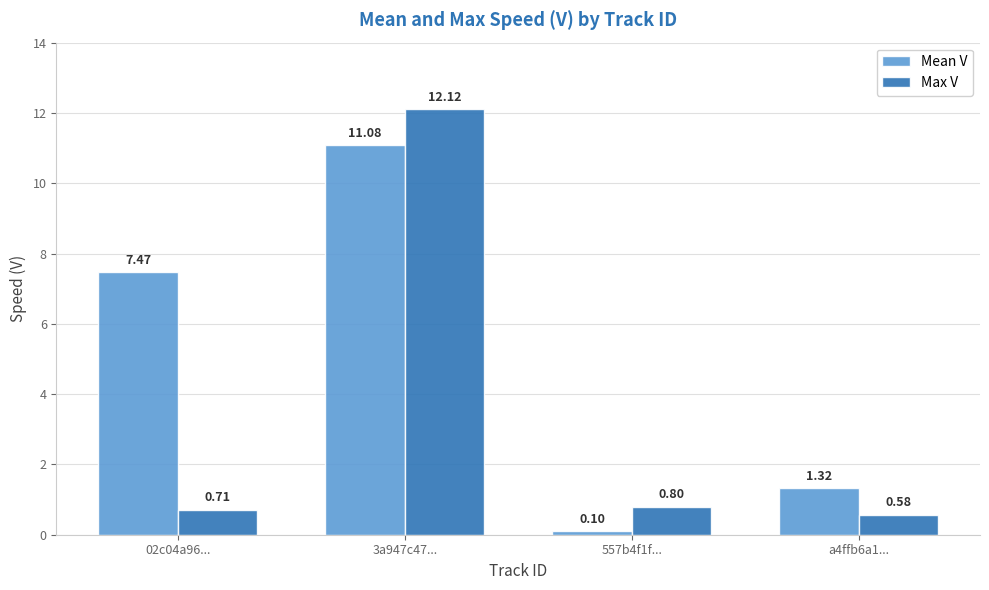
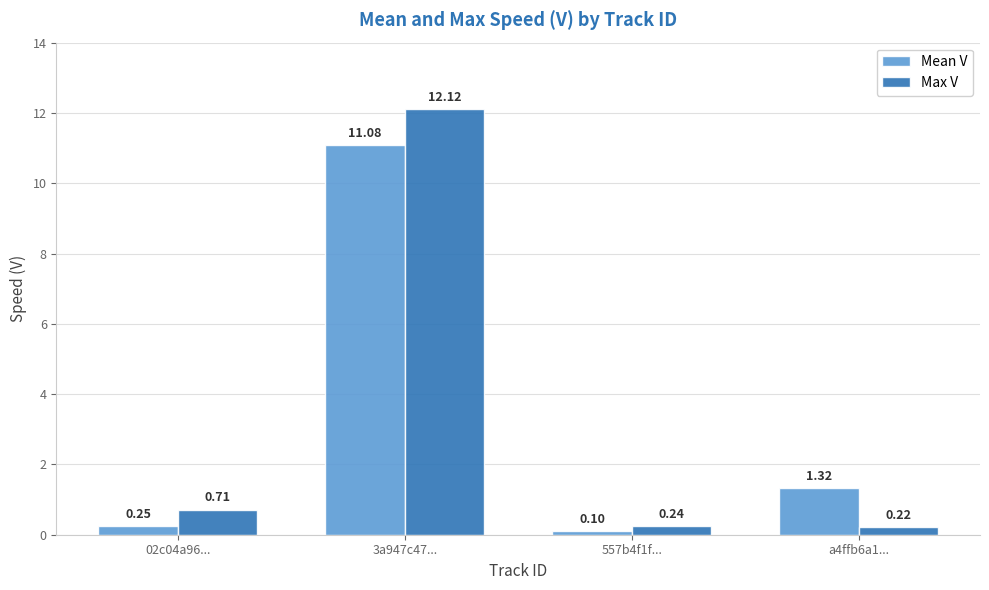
  {
    "Mean V": {
-     "02c04a96...": 7.47,
+     "02c04a96...": 0.25,
      "3a947c47...": 11.08,
      "557b4f1f...": 0.10,
      "a4ffb6a1...": 1.32
    },
    "Max V": {
      "02c04a96...": 0.71,
      "3a947c47...": 12.12,
-     "557b4f1f...": 0.80,
-     "a4ffb6a1...": 0.58
+     "557b4f1f...": 0.24,
+     "a4ffb6a1...": 0.22
    }
  }
